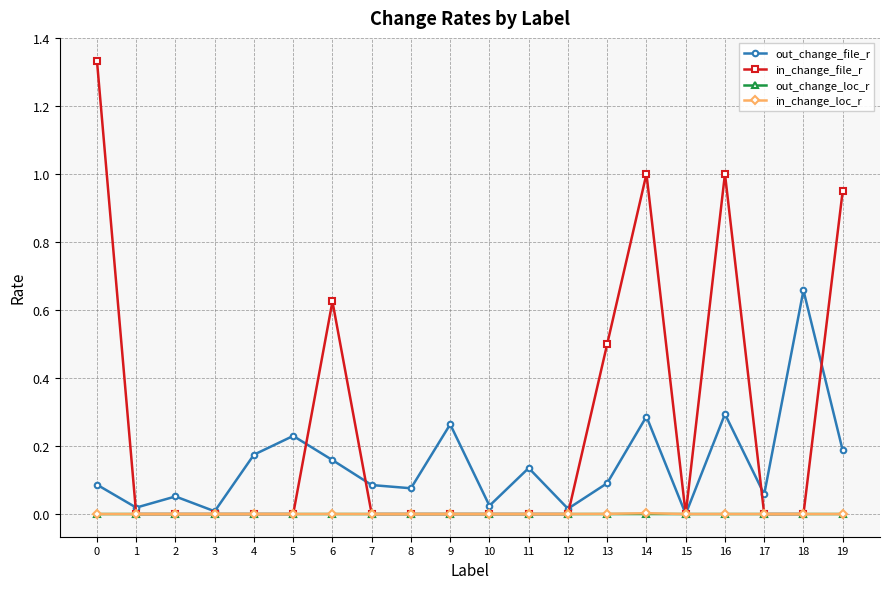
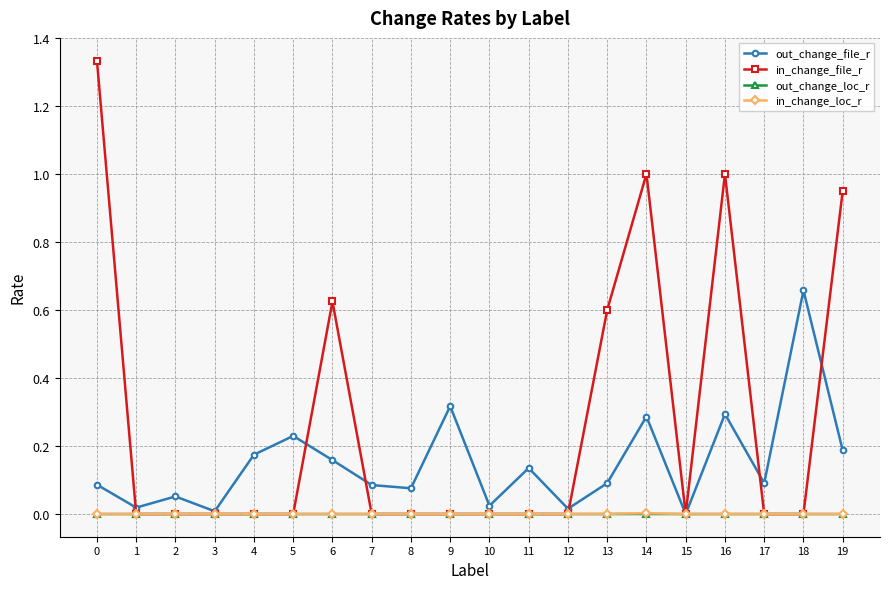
  {
    "out_change_file_r": {
      "0": 0.09,
      "1": 0.02,
      "2": 0.05,
      "3": 0.01,
      "4": 0.17,
      "5": 0.23,
      "6": 0.16,
      "7": 0.09,
      "8": 0.08,
-     "9": 0.26,
+     "9": 0.32,
      "10": 0.02,
      "11": 0.14,
      "12": 0.02,
      "13": 0.09,
      "14": 0.29,
      "16": 0.29,
-     "17": 0.06,
+     "17": 0.09,
      "18": 0.66,
      "19": 0.19
    },
    "in_change_file_r": {
      "0": 1.33,
      "6": 0.63,
-     "13": 0.5,
+     "13": 0.6,
      "14": 1.0,
      "16": 1.0,
      "19": 0.95
    }
  }
